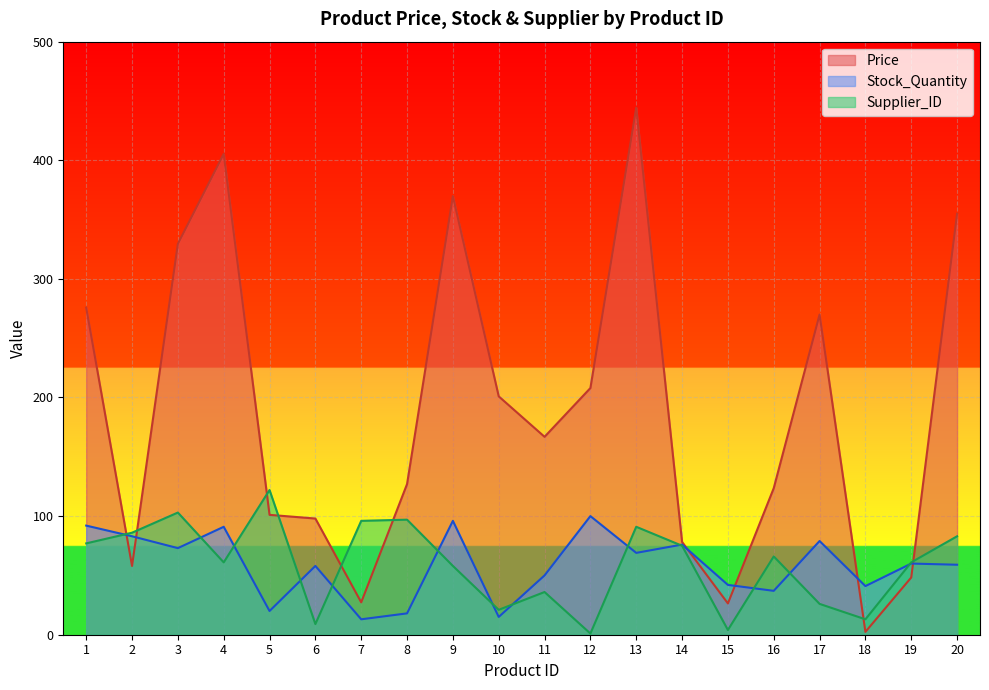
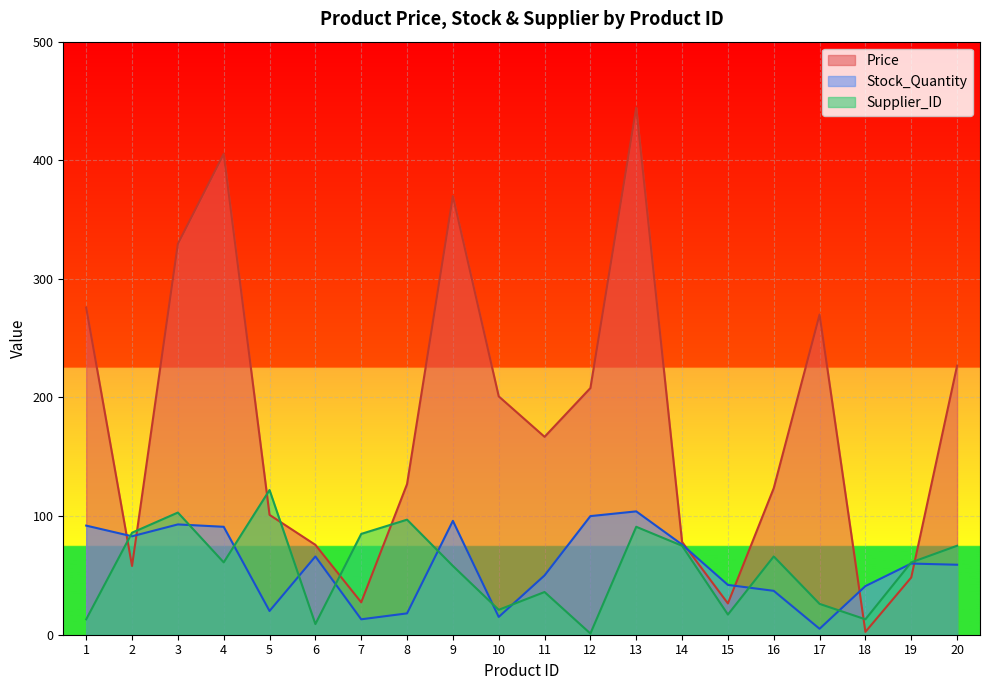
  {
    "Price": {
      "1": 276,
      "2": 58,
      "3": 330,
      "4": 405,
      "5": 101,
-     "6": 98,
+     "6": 76,
      "7": 27,
      "8": 127,
      "9": 370,
      "10": 201,
      "11": 167,
      "12": 208,
      "13": 444,
      "14": 78,
      "15": 26,
      "16": 124,
      "17": 270,
      "18": 2,
      "19": 48,
-     "20": 355
+     "20": 227
    },
    "Stock_Quantity": {
      "1": 92,
      "2": 83,
-     "3": 73,
+     "3": 93,
      "4": 91,
      "5": 20,
-     "6": 58,
+     "6": 66,
      "7": 13,
      "8": 18,
      "9": 96,
      "10": 15,
      "11": 50,
      "12": 100,
-     "13": 69,
+     "13": 104,
      "15": 42,
      "16": 37,
-     "17": 79,
+     "17": 5,
      "18": 41,
      "20": 59
    },
    "Supplier_ID": {
-     "1": 77,
+     "1": 13,
      "2": 86,
      "3": 103,
      "4": 61,
      "5": 122,
      "6": 9,
-     "7": 96,
+     "7": 85,
      "8": 97,
      "9": 58,
      "10": 21,
      "11": 36,
      "12": 1,
      "13": 91,
-     "15": 4,
+     "15": 17,
      "16": 66,
      "17": 26,
      "18": 13,
-     "20": 83
+     "20": 75
    }
  }
